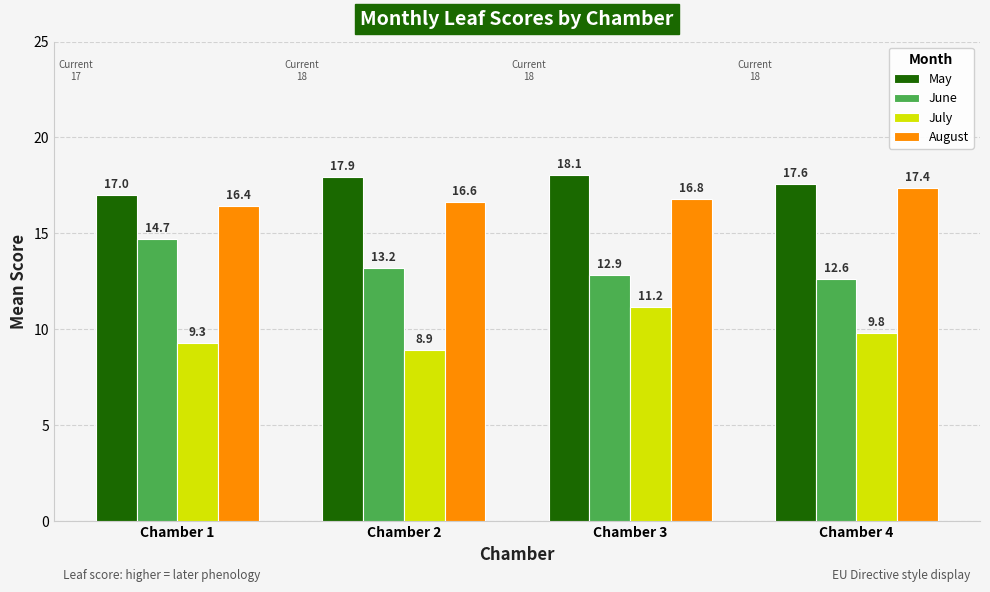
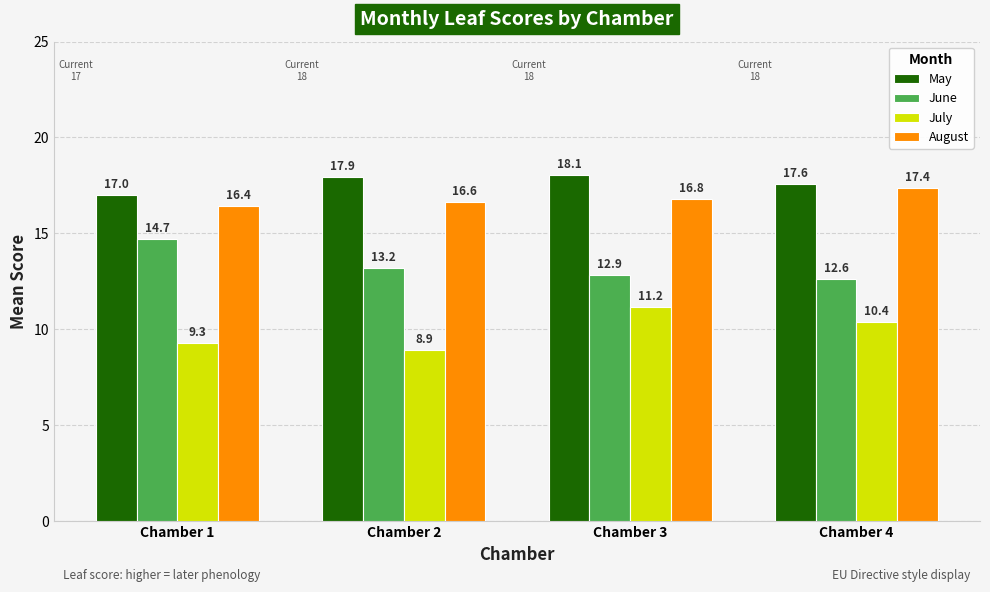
  {
    "May": {
      "Chamber 1": 17.0,
      "Chamber 2": 17.9,
      "Chamber 3": 18.1,
      "Chamber 4": 17.6
    },
    "June": {
      "Chamber 1": 14.7,
      "Chamber 2": 13.2,
      "Chamber 3": 12.9,
      "Chamber 4": 12.6
    },
    "July": {
      "Chamber 1": 9.3,
      "Chamber 2": 8.9,
      "Chamber 3": 11.2,
-     "Chamber 4": 9.8
+     "Chamber 4": 10.4
    },
    "August": {
      "Chamber 1": 16.4,
      "Chamber 2": 16.6,
      "Chamber 3": 16.8,
      "Chamber 4": 17.4
    }
  }
